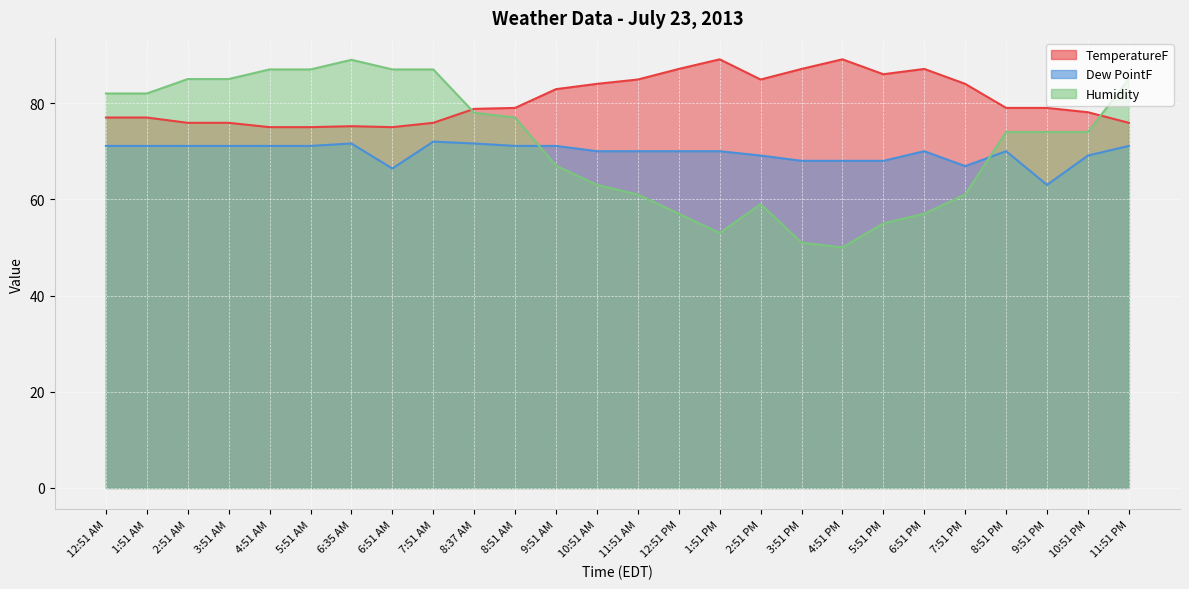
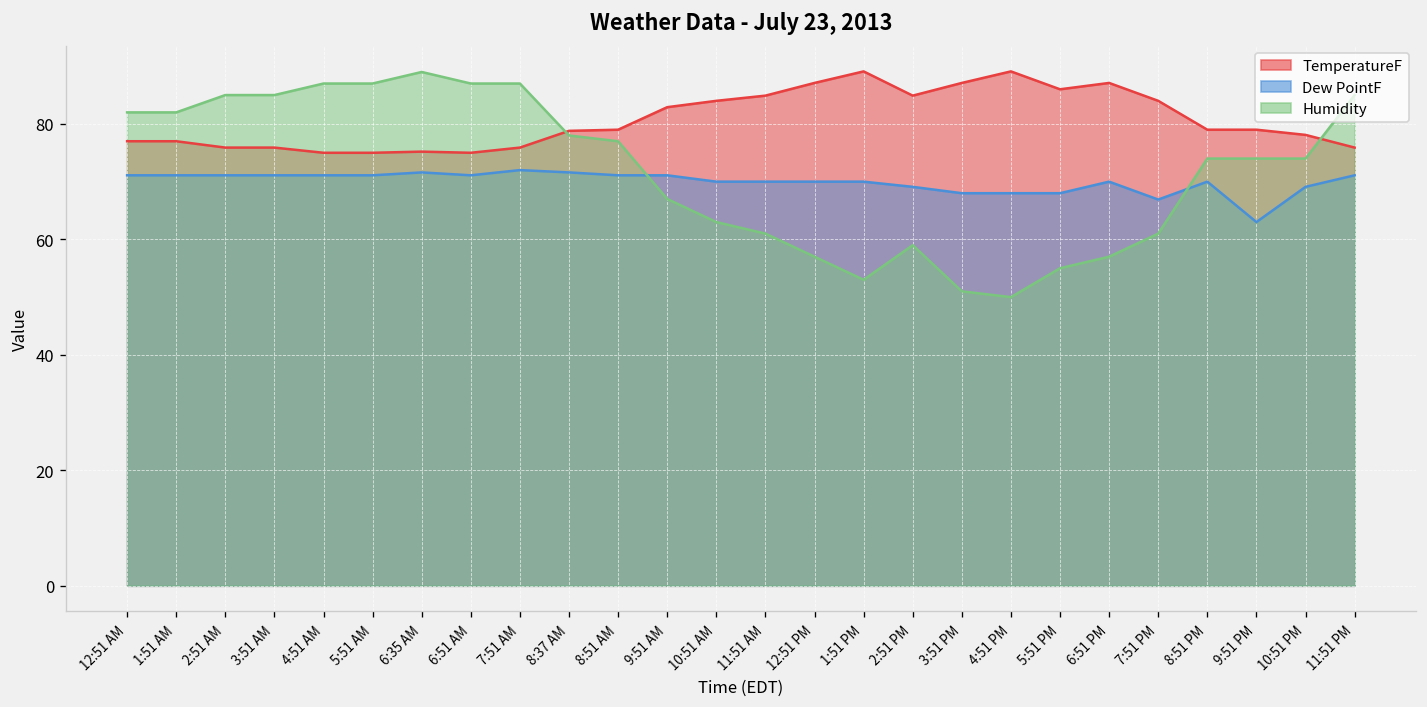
  {
    "TemperatureF": {
      "12:51 AM": 77,
      "1:51 AM": 77,
      "2:51 AM": 76,
      "3:51 AM": 76,
      "4:51 AM": 75,
      "5:51 AM": 75,
      "6:35 AM": 75,
      "6:51 AM": 75,
      "7:51 AM": 76,
      "8:37 AM": 79,
      "8:51 AM": 79,
      "9:51 AM": 83,
      "10:51 AM": 84,
      "11:51 AM": 85,
      "12:51 PM": 87,
      "1:51 PM": 89,
      "2:51 PM": 85,
      "3:51 PM": 87,
      "4:51 PM": 89,
      "5:51 PM": 86,
      "6:51 PM": 87,
      "7:51 PM": 84,
      "8:51 PM": 79,
      "9:51 PM": 79,
      "10:51 PM": 78,
      "11:51 PM": 76
    },
    "Dew PointF": {
      "12:51 AM": 71,
      "1:51 AM": 71,
      "2:51 AM": 71,
      "3:51 AM": 71,
      "4:51 AM": 71,
      "5:51 AM": 71,
      "6:35 AM": 72,
-     "6:51 AM": 66,
+     "6:51 AM": 71,
      "7:51 AM": 72,
      "8:37 AM": 72,
      "8:51 AM": 71,
      "9:51 AM": 71,
      "10:51 AM": 70,
      "11:51 AM": 70,
      "12:51 PM": 70,
      "1:51 PM": 70,
      "2:51 PM": 69,
      "3:51 PM": 68,
      "4:51 PM": 68,
      "5:51 PM": 68,
      "6:51 PM": 70,
      "7:51 PM": 67,
      "8:51 PM": 70,
      "9:51 PM": 63,
      "10:51 PM": 69,
      "11:51 PM": 71
    },
    "Humidity": {
      "12:51 AM": 82,
      "1:51 AM": 82,
      "2:51 AM": 85,
      "3:51 AM": 85,
      "4:51 AM": 87,
      "5:51 AM": 87,
      "6:35 AM": 89,
      "6:51 AM": 87,
      "7:51 AM": 87,
      "8:37 AM": 78,
      "8:51 AM": 77,
      "9:51 AM": 67,
      "10:51 AM": 63,
      "11:51 AM": 61,
      "12:51 PM": 57,
      "1:51 PM": 53,
      "2:51 PM": 59,
      "3:51 PM": 51,
      "4:51 PM": 50,
      "5:51 PM": 55,
      "6:51 PM": 57,
      "7:51 PM": 61,
      "8:51 PM": 74,
      "9:51 PM": 74,
      "10:51 PM": 74
    }
  }
